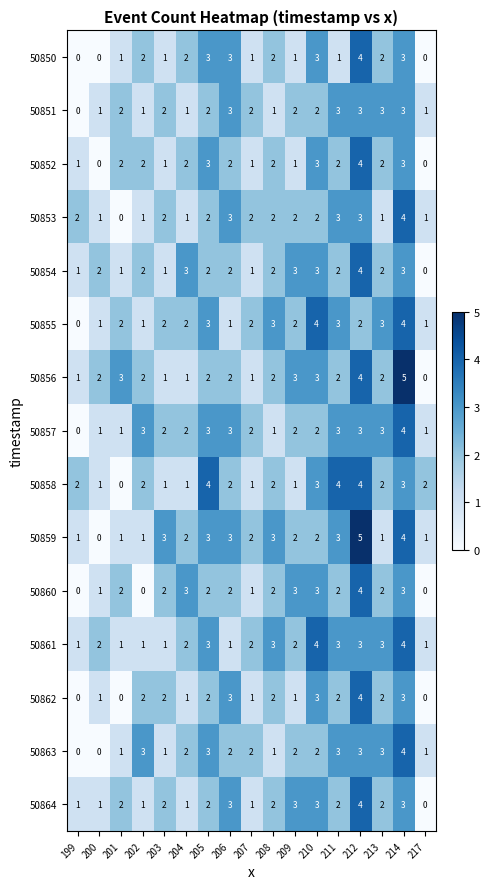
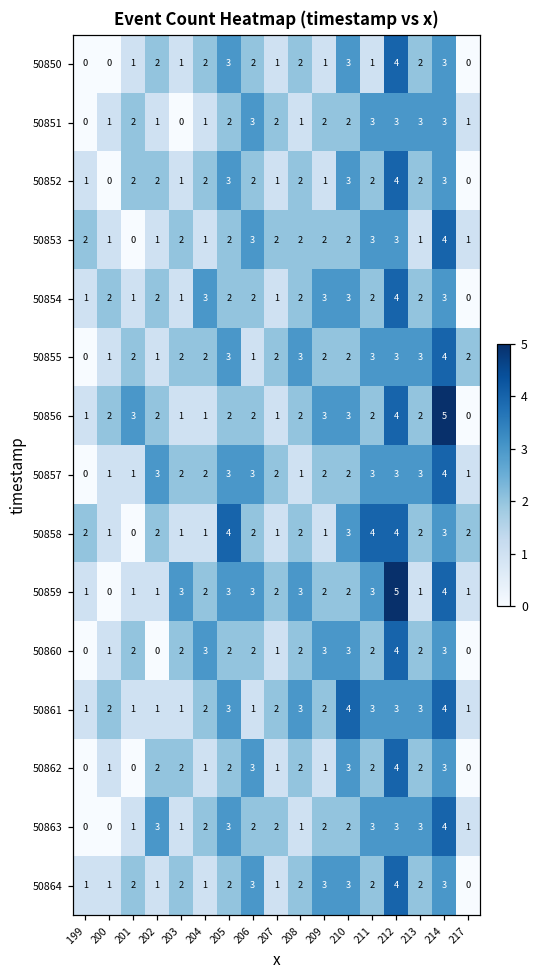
  {
    "50850": {
      "199": 0,
      "200": 0,
      "201": 1,
      "202": 2,
      "203": 1,
      "204": 2,
      "205": 3,
-     "206": 3,
+     "206": 2,
      "207": 1,
      "208": 2,
      "209": 1,
      "210": 3,
      "211": 1,
      "212": 4,
      "213": 2,
      "214": 3,
      "217": 0
    },
    "50851": {
      "199": 0,
      "200": 1,
      "201": 2,
      "202": 1,
-     "203": 2,
+     "203": 0,
      "204": 1,
      "205": 2,
      "206": 3,
      "207": 2,
      "208": 1,
      "209": 2,
      "210": 2,
      "211": 3,
      "212": 3,
      "213": 3,
      "214": 3,
      "217": 1
    },
    "50855": {
      "199": 0,
      "200": 1,
      "201": 2,
      "202": 1,
      "203": 2,
      "204": 2,
      "205": 3,
      "206": 1,
      "207": 2,
      "208": 3,
      "209": 2,
-     "210": 4,
+     "210": 2,
      "211": 3,
-     "212": 2,
+     "212": 3,
      "213": 3,
      "214": 4,
-     "217": 1
+     "217": 2
    }
  }
